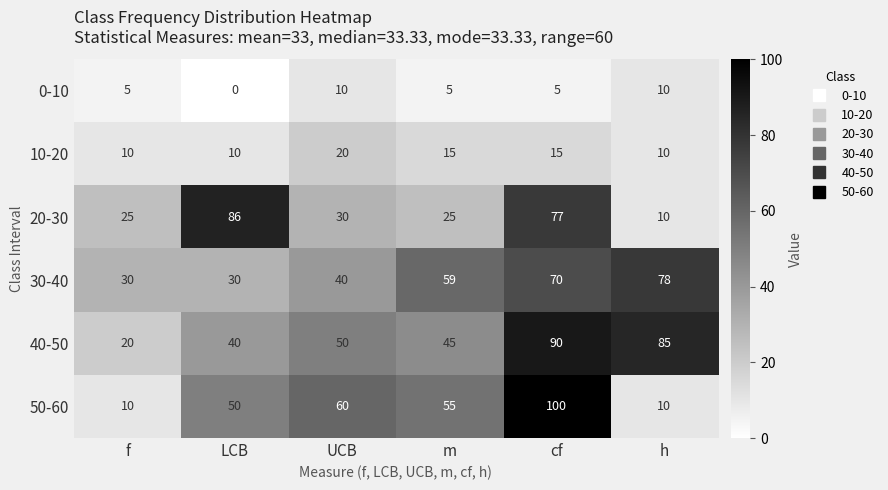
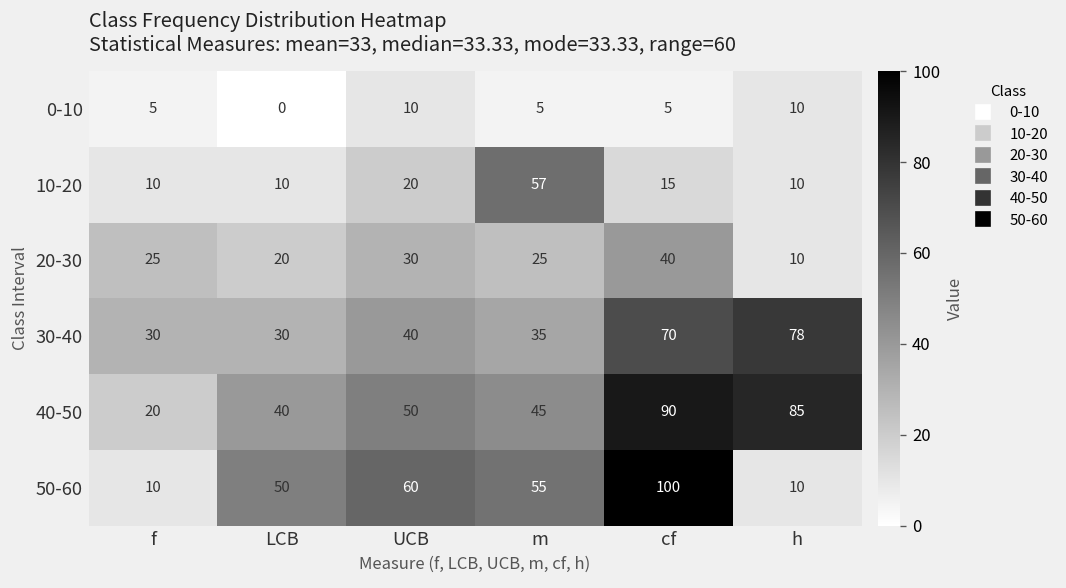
  {
    "0-10": {
      "f": 5,
      "LCB": 0,
      "UCB": 10,
      "m": 5,
      "cf": 5,
      "h": 10
    },
    "10-20": {
      "f": 10,
      "LCB": 10,
      "UCB": 20,
-     "m": 15,
+     "m": 57,
      "cf": 15,
      "h": 10
    },
    "20-30": {
      "f": 25,
-     "LCB": 86,
+     "LCB": 20,
      "UCB": 30,
      "m": 25,
-     "cf": 77,
+     "cf": 40,
      "h": 10
    },
    "30-40": {
      "f": 30,
      "LCB": 30,
      "UCB": 40,
-     "m": 59,
+     "m": 35,
      "cf": 70,
      "h": 78
    },
    "40-50": {
      "f": 20,
      "LCB": 40,
      "UCB": 50,
      "m": 45,
      "cf": 90,
      "h": 85
    },
    "50-60": {
      "f": 10,
      "LCB": 50,
      "UCB": 60,
      "m": 55,
      "cf": 100,
      "h": 10
    }
  }
